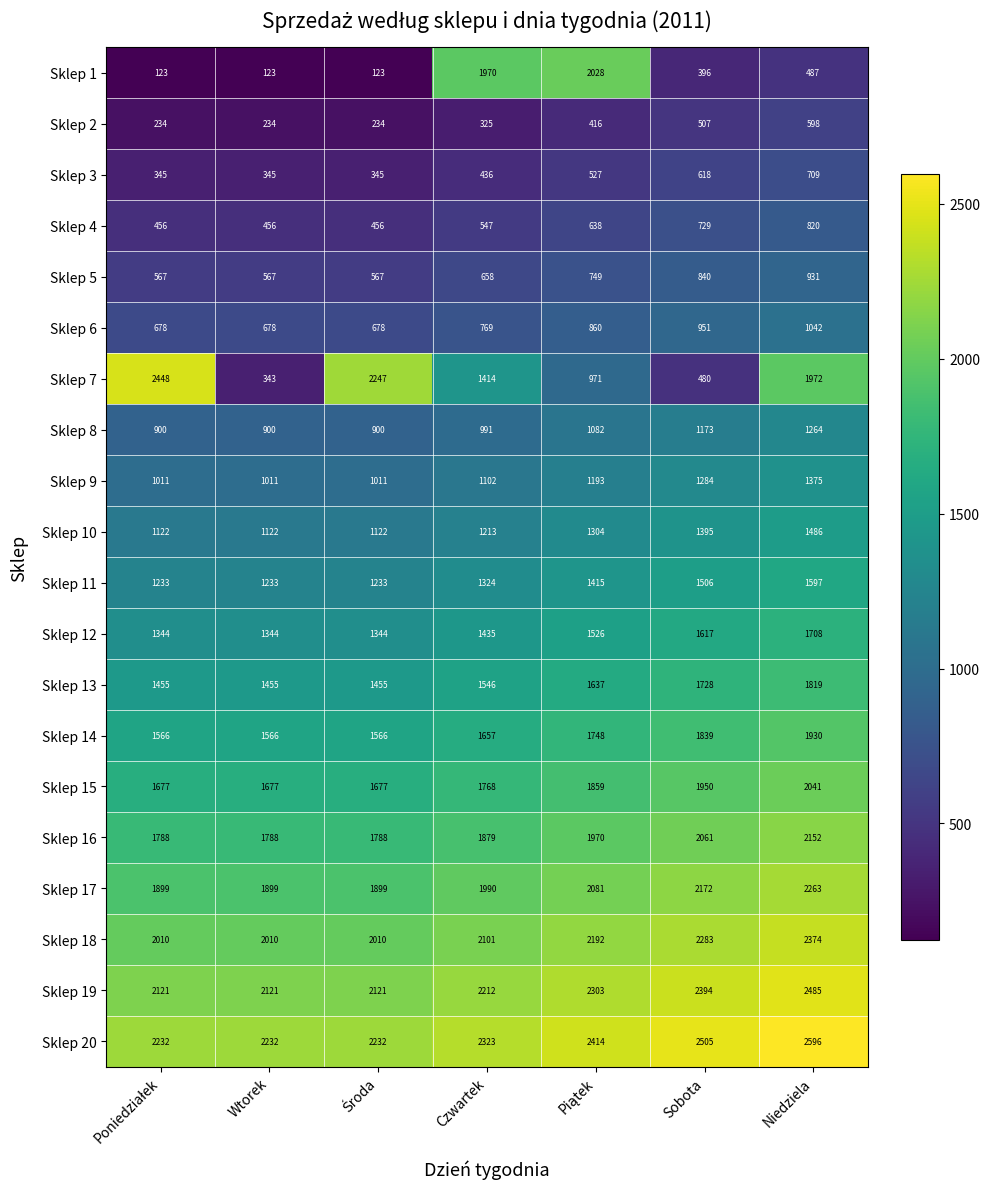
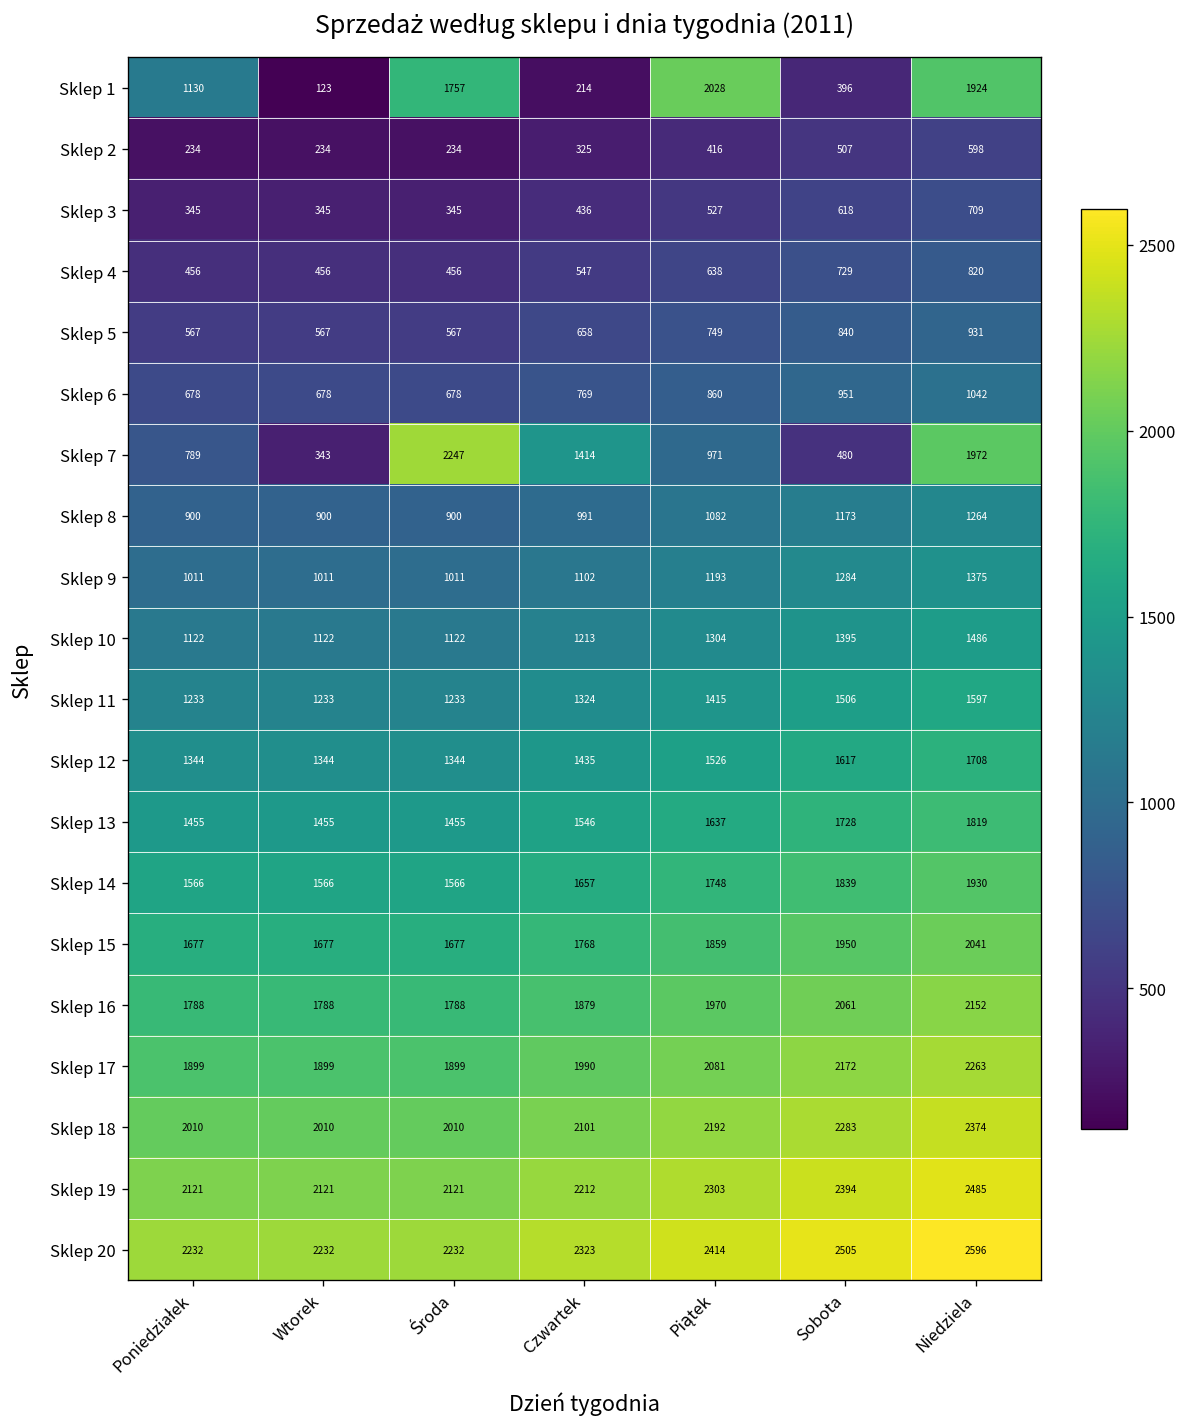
  {
    "Sklep 1": {
-     "Poniedziałek": 123,
+     "Poniedziałek": 1130,
      "Wtorek": 123,
-     "Środa": 123,
-     "Czwartek": 1970,
+     "Środa": 1757,
+     "Czwartek": 214,
      "Piątek": 2028,
      "Sobota": 396,
-     "Niedziela": 487
+     "Niedziela": 1924
    },
    "Sklep 2": {
      "Poniedziałek": 234,
      "Wtorek": 234,
      "Środa": 234,
      "Czwartek": 325,
      "Piątek": 416,
      "Sobota": 507,
      "Niedziela": 598
    },
    "Sklep 3": {
      "Poniedziałek": 345,
      "Wtorek": 345,
      "Środa": 345,
      "Czwartek": 436,
      "Piątek": 527,
      "Sobota": 618,
      "Niedziela": 709
    },
    "Sklep 4": {
      "Poniedziałek": 456,
      "Wtorek": 456,
      "Środa": 456,
      "Czwartek": 547,
      "Piątek": 638,
      "Sobota": 729,
      "Niedziela": 820
    },
    "Sklep 5": {
      "Poniedziałek": 567,
      "Wtorek": 567,
      "Środa": 567,
      "Czwartek": 658,
      "Piątek": 749,
      "Sobota": 840,
      "Niedziela": 931
    },
    "Sklep 6": {
      "Poniedziałek": 678,
      "Wtorek": 678,
      "Środa": 678,
      "Czwartek": 769,
      "Piątek": 860,
      "Sobota": 951,
      "Niedziela": 1042
    },
    "Sklep 7": {
-     "Poniedziałek": 2448,
+     "Poniedziałek": 789,
      "Wtorek": 343,
      "Środa": 2247,
      "Czwartek": 1414,
      "Piątek": 971,
      "Sobota": 480,
      "Niedziela": 1972
    },
    "Sklep 8": {
      "Poniedziałek": 900,
      "Wtorek": 900,
      "Środa": 900,
      "Czwartek": 991,
      "Piątek": 1082,
      "Sobota": 1173,
      "Niedziela": 1264
    },
    "Sklep 9": {
      "Poniedziałek": 1011,
      "Wtorek": 1011,
      "Środa": 1011,
      "Czwartek": 1102,
      "Piątek": 1193,
      "Sobota": 1284,
      "Niedziela": 1375
    },
    "Sklep 10": {
      "Poniedziałek": 1122,
      "Wtorek": 1122,
      "Środa": 1122,
      "Czwartek": 1213,
      "Piątek": 1304,
      "Sobota": 1395,
      "Niedziela": 1486
    },
    "Sklep 11": {
      "Poniedziałek": 1233,
      "Wtorek": 1233,
      "Środa": 1233,
      "Czwartek": 1324,
      "Piątek": 1415,
      "Sobota": 1506,
      "Niedziela": 1597
    },
    "Sklep 12": {
      "Poniedziałek": 1344,
      "Wtorek": 1344,
      "Środa": 1344,
      "Czwartek": 1435,
      "Piątek": 1526,
      "Sobota": 1617,
      "Niedziela": 1708
    },
    "Sklep 13": {
      "Poniedziałek": 1455,
      "Wtorek": 1455,
      "Środa": 1455,
      "Czwartek": 1546,
      "Piątek": 1637,
      "Sobota": 1728,
      "Niedziela": 1819
    },
    "Sklep 14": {
      "Poniedziałek": 1566,
      "Wtorek": 1566,
      "Środa": 1566,
      "Czwartek": 1657,
      "Piątek": 1748,
      "Sobota": 1839,
      "Niedziela": 1930
    },
    "Sklep 15": {
      "Poniedziałek": 1677,
      "Wtorek": 1677,
      "Środa": 1677,
      "Czwartek": 1768,
      "Piątek": 1859,
      "Sobota": 1950,
      "Niedziela": 2041
    },
    "Sklep 16": {
      "Poniedziałek": 1788,
      "Wtorek": 1788,
      "Środa": 1788,
      "Czwartek": 1879,
      "Piątek": 1970,
      "Sobota": 2061,
      "Niedziela": 2152
    },
    "Sklep 17": {
      "Poniedziałek": 1899,
      "Wtorek": 1899,
      "Środa": 1899,
      "Czwartek": 1990,
      "Piątek": 2081,
      "Sobota": 2172,
      "Niedziela": 2263
    },
    "Sklep 18": {
      "Poniedziałek": 2010,
      "Wtorek": 2010,
      "Środa": 2010,
      "Czwartek": 2101,
      "Piątek": 2192,
      "Sobota": 2283,
      "Niedziela": 2374
    },
    "Sklep 19": {
      "Poniedziałek": 2121,
      "Wtorek": 2121,
      "Środa": 2121,
      "Czwartek": 2212,
      "Piątek": 2303,
      "Sobota": 2394,
      "Niedziela": 2485
    },
    "Sklep 20": {
      "Poniedziałek": 2232,
      "Wtorek": 2232,
      "Środa": 2232,
      "Czwartek": 2323,
      "Piątek": 2414,
      "Sobota": 2505,
      "Niedziela": 2596
    }
  }
